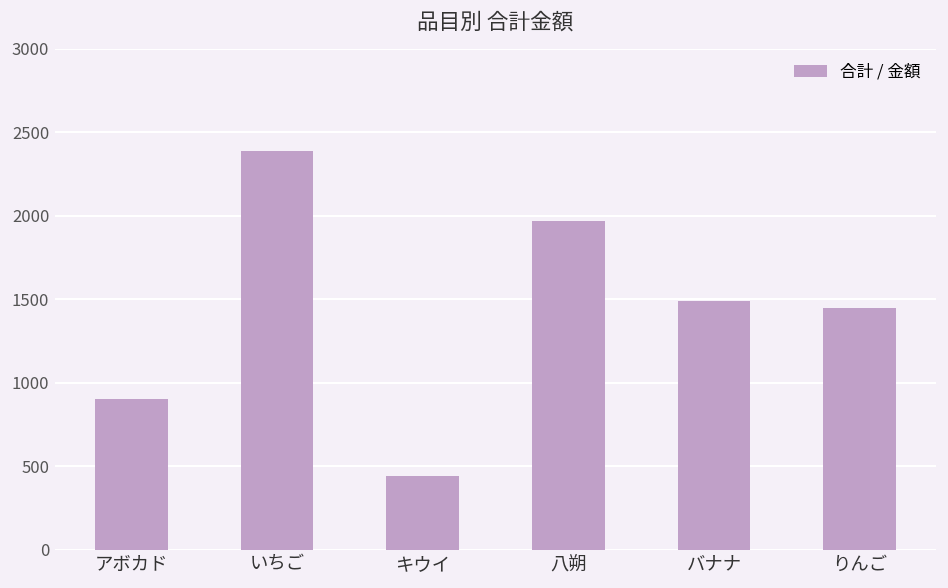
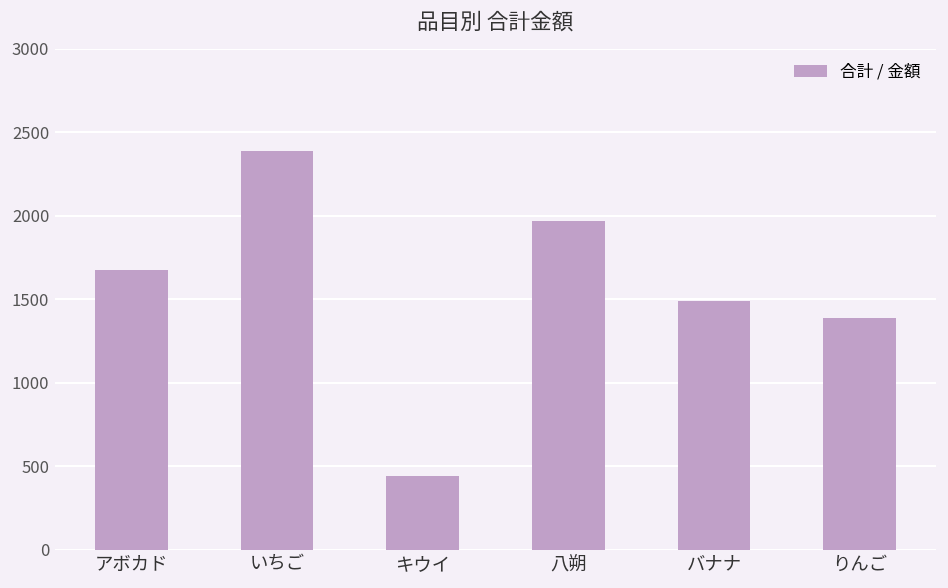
  {
-   "アボカド": 900,
+   "アボカド": 1680,
    "いちご": 2390,
    "キウイ": 440,
    "八朔": 1970,
    "バナナ": 1490,
-   "りんご": 1450
+   "りんご": 1390
  }
